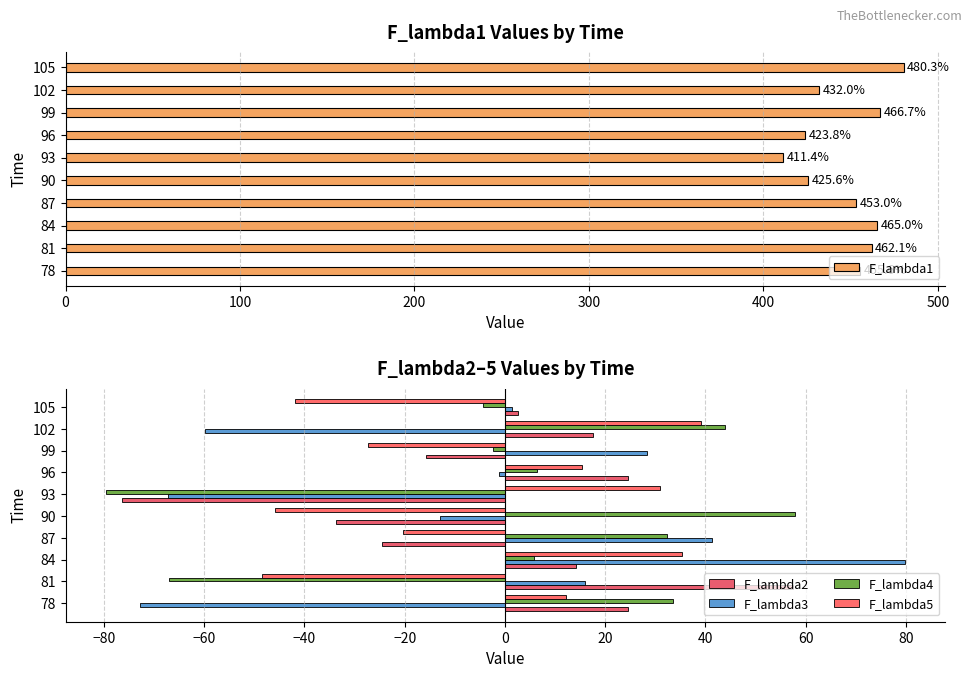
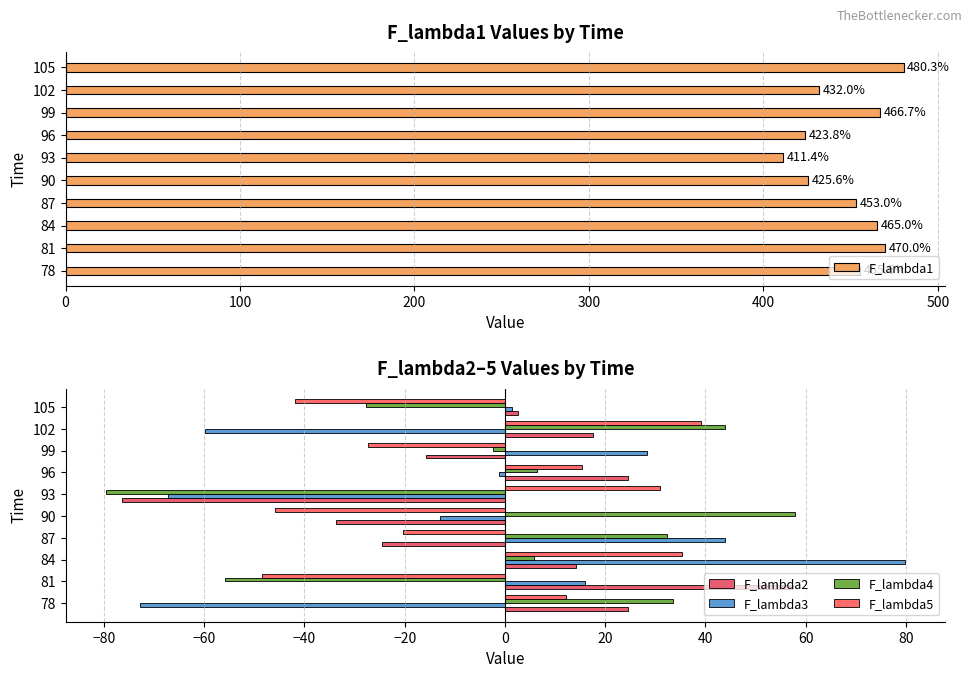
  {
    "F_lambda1 Values by Time": {
      "105": "480.3%",
      "102": "432.0%",
      "99": "466.7%",
      "96": "423.8%",
      "93": "411.4%",
      "90": "425.6%",
      "87": "453.0%",
      "84": "465.0%",
-     "81": "462.1%"
+     "81": "470.0%"
    },
    "F_lambda2–5 Values by Time": {
      "F_lambda3": {
        "105": "1",
        "102": "-60",
        "99": "28",
        "96": "-1",
        "93": "-67",
        "90": "-13",
-       "87": "41",
+       "87": "44",
        "84": "80",
        "81": "16",
        "78": "-73"
      },
      "F_lambda4": {
-       "105": "-4",
+       "105": "-28",
        "102": "44",
        "99": "-2",
        "96": "6",
        "93": "-80",
        "90": "58",
        "87": "32",
        "84": "6",
-       "81": "-67",
+       "81": "-56",
        "78": "34"
      }
    }
  }
